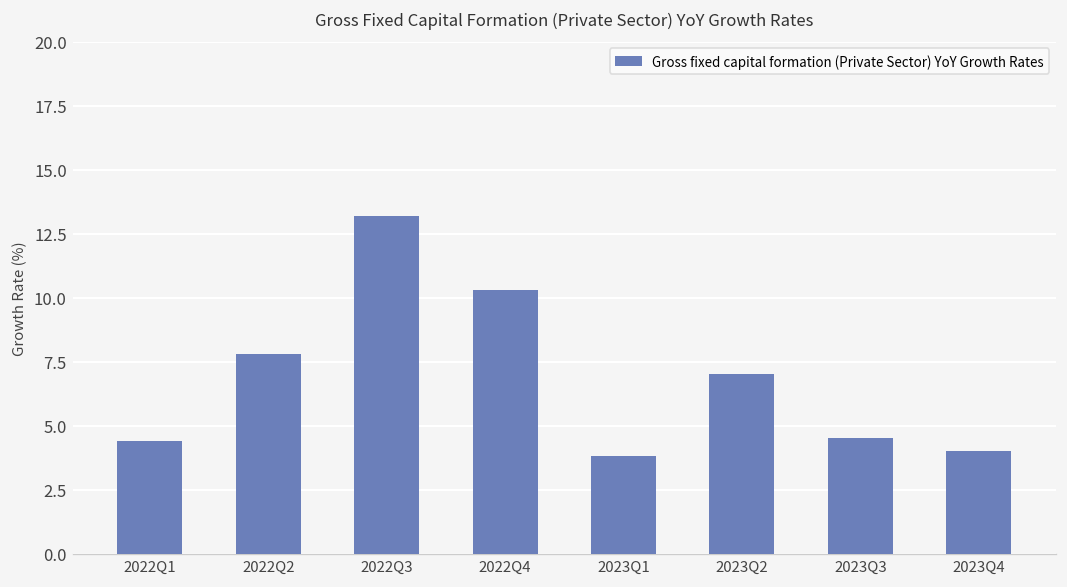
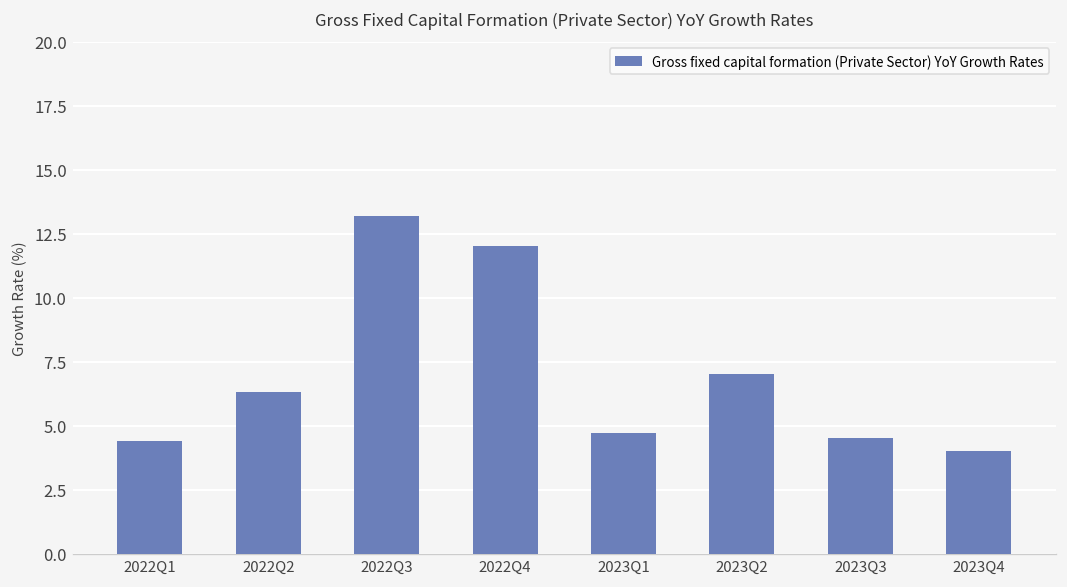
  {
    "2022Q1": 4.4,
-   "2022Q2": 7.8,
+   "2022Q2": 6.3,
    "2022Q3": 13.2,
-   "2022Q4": 10.3,
-   "2023Q1": 3.8,
+   "2022Q4": 12.0,
+   "2023Q1": 4.7,
    "2023Q2": 7.0,
    "2023Q3": 4.5,
    "2023Q4": 4.0
  }
